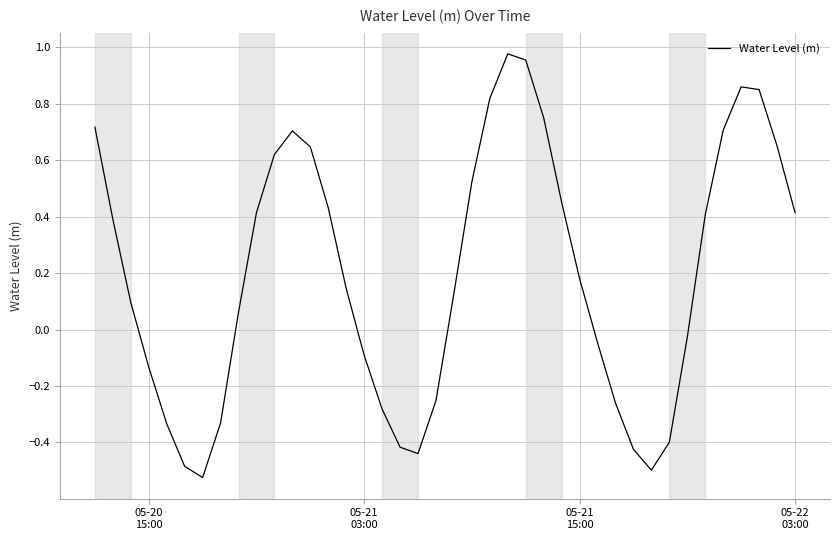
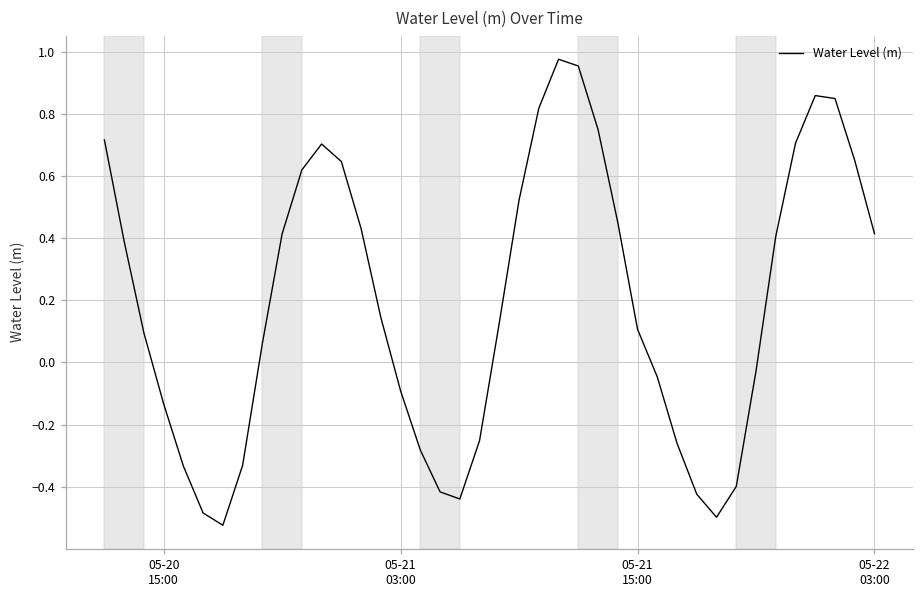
  {
    "05-20 15:00": -0.13,
    "05-21 03:00": -0.09,
-   "05-21 15:00": 0.18,
+   "05-21 15:00": 0.11,
    "05-22 03:00": 0.41
  }
